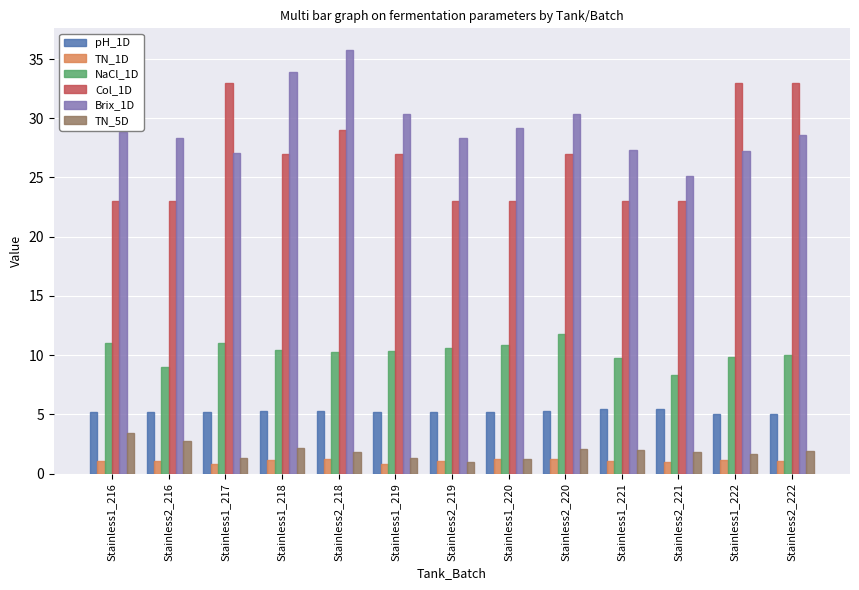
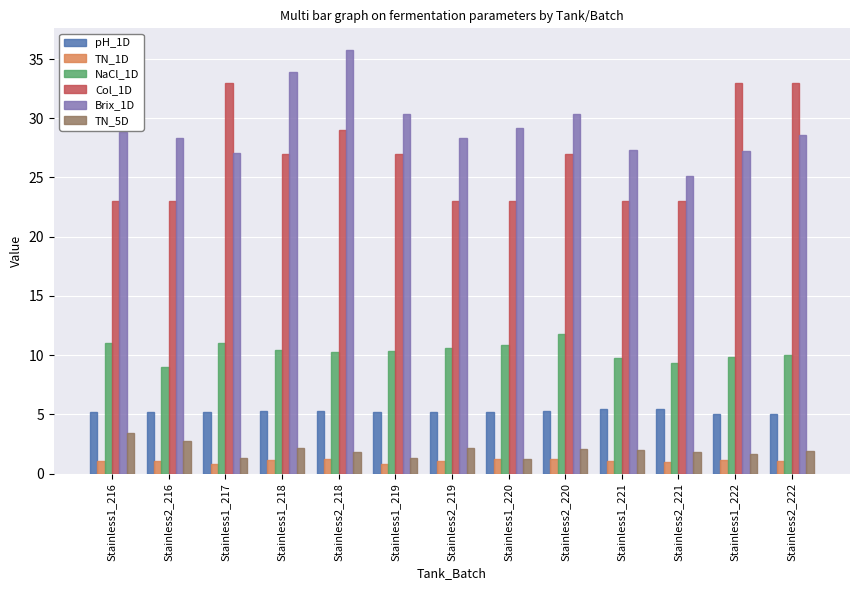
  {
    "NaCl_1D": {
      "Stainless1_216": 11.1,
      "Stainless2_216": 9.0,
      "Stainless1_217": 11.0,
      "Stainless1_218": 10.4,
      "Stainless2_218": 10.3,
      "Stainless1_219": 10.3,
      "Stainless2_219": 10.6,
      "Stainless1_220": 10.8,
      "Stainless2_220": 11.8,
      "Stainless1_221": 9.7,
-     "Stainless2_221": 8.3,
+     "Stainless2_221": 9.3,
      "Stainless1_222": 9.9,
      "Stainless2_222": 10.1
    },
    "TN_5D": {
      "Stainless1_216": 3.4,
      "Stainless2_216": 2.8,
      "Stainless1_217": 1.3,
      "Stainless1_218": 2.2,
      "Stainless2_218": 1.8,
      "Stainless1_219": 1.3,
-     "Stainless2_219": 1.0,
+     "Stainless2_219": 2.1,
      "Stainless1_220": 1.3,
      "Stainless2_220": 2.1,
      "Stainless1_221": 2.0,
      "Stainless2_221": 1.8,
      "Stainless1_222": 1.6,
      "Stainless2_222": 1.9
    }
  }
